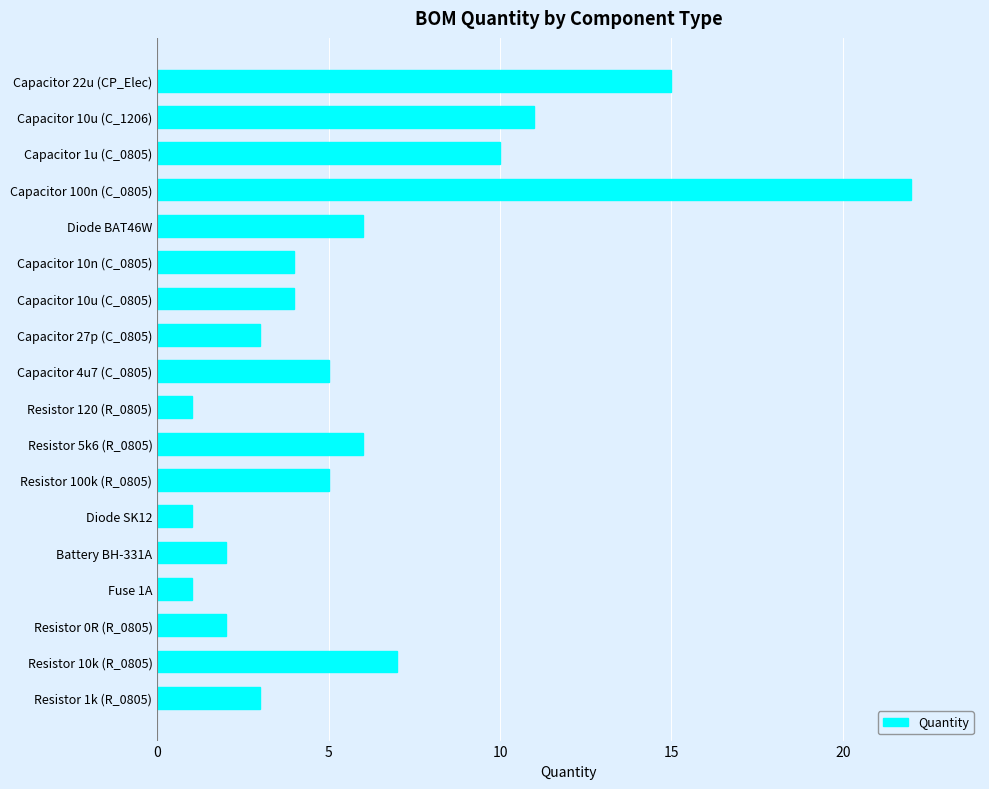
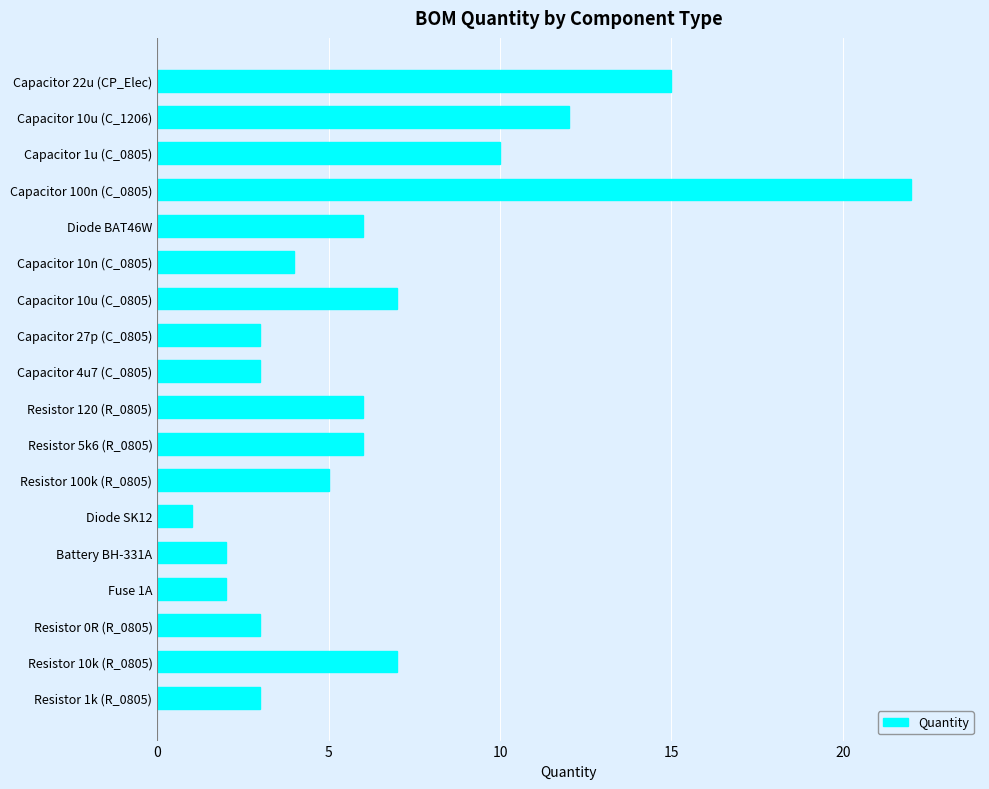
  {
    "Capacitor 22u (CP_Elec)": 15,
-   "Capacitor 10u (C_1206)": 11,
+   "Capacitor 10u (C_1206)": 12,
    "Capacitor 1u (C_0805)": 10,
    "Capacitor 100n (C_0805)": 22,
    "Diode BAT46W": 6,
    "Capacitor 10n (C_0805)": 4,
-   "Capacitor 10u (C_0805)": 4,
+   "Capacitor 10u (C_0805)": 7,
    "Capacitor 27p (C_0805)": 3,
-   "Capacitor 4u7 (C_0805)": 5,
-   "Resistor 120 (R_0805)": 1,
+   "Capacitor 4u7 (C_0805)": 3,
+   "Resistor 120 (R_0805)": 6,
    "Resistor 5k6 (R_0805)": 6,
    "Resistor 100k (R_0805)": 5,
    "Diode SK12": 1,
    "Battery BH-331A": 2,
-   "Fuse 1A": 1,
-   "Resistor 0R (R_0805)": 2,
+   "Fuse 1A": 2,
+   "Resistor 0R (R_0805)": 3,
    "Resistor 10k (R_0805)": 7,
    "Resistor 1k (R_0805)": 3
  }
